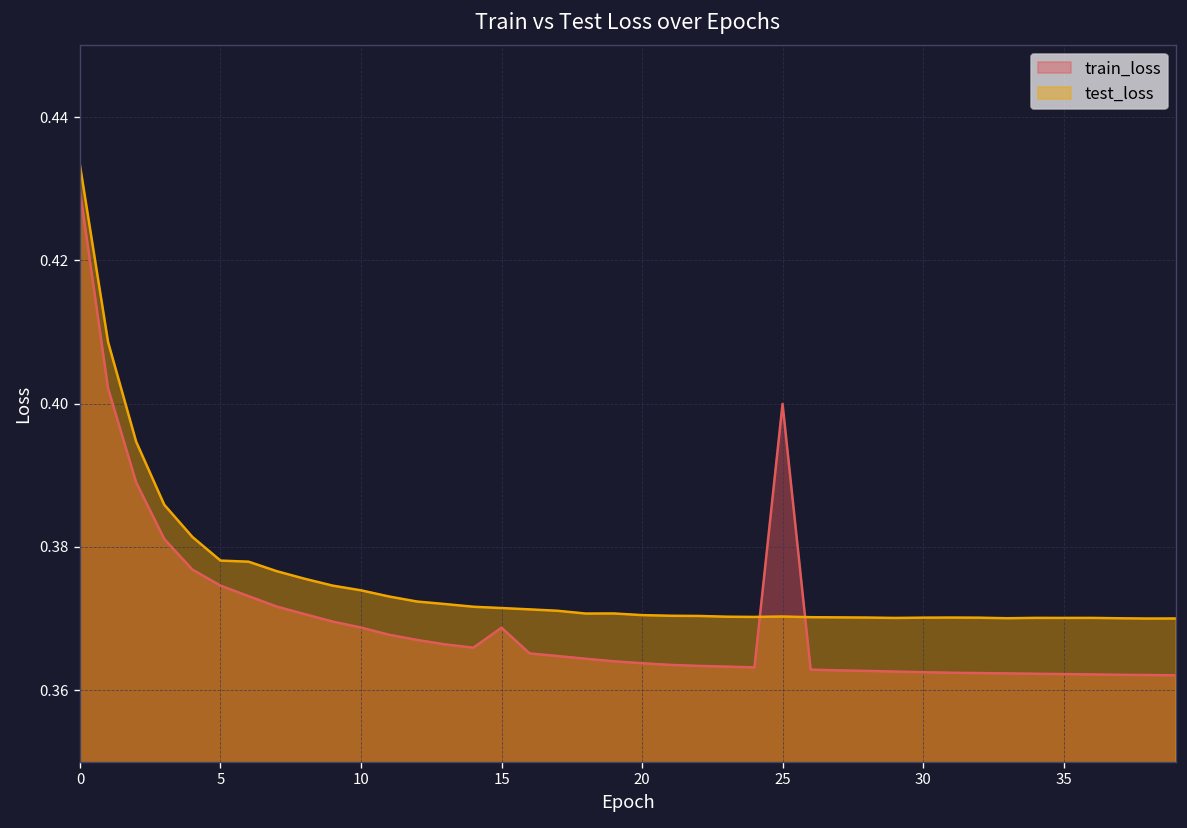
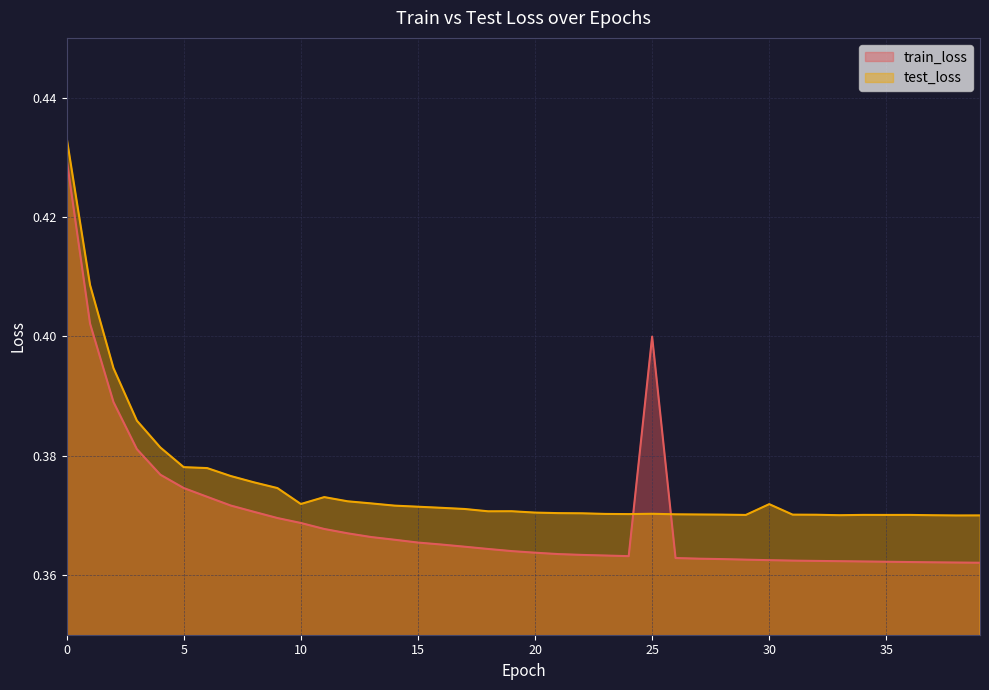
  {
    "train_loss": {
      "0": 0.430,
      "5": 0.375,
      "10": 0.369,
-     "15": 0.369,
+     "15": 0.365,
      "20": 0.364,
      "25": 0.400,
      "30": 0.362,
      "35": 0.362
    },
    "test_loss": {
      "0": 0.433,
      "5": 0.378,
-     "10": 0.374,
+     "10": 0.372,
      "15": 0.371,
      "20": 0.370,
      "25": 0.370,
-     "30": 0.370,
+     "30": 0.372,
      "35": 0.370
    }
  }
